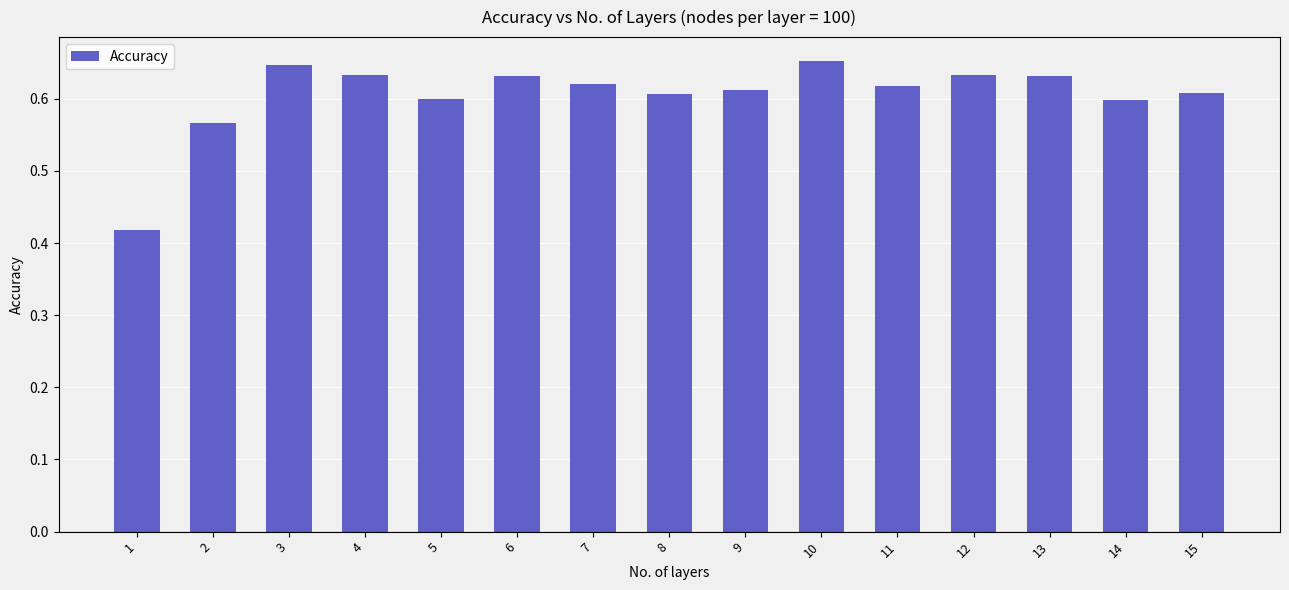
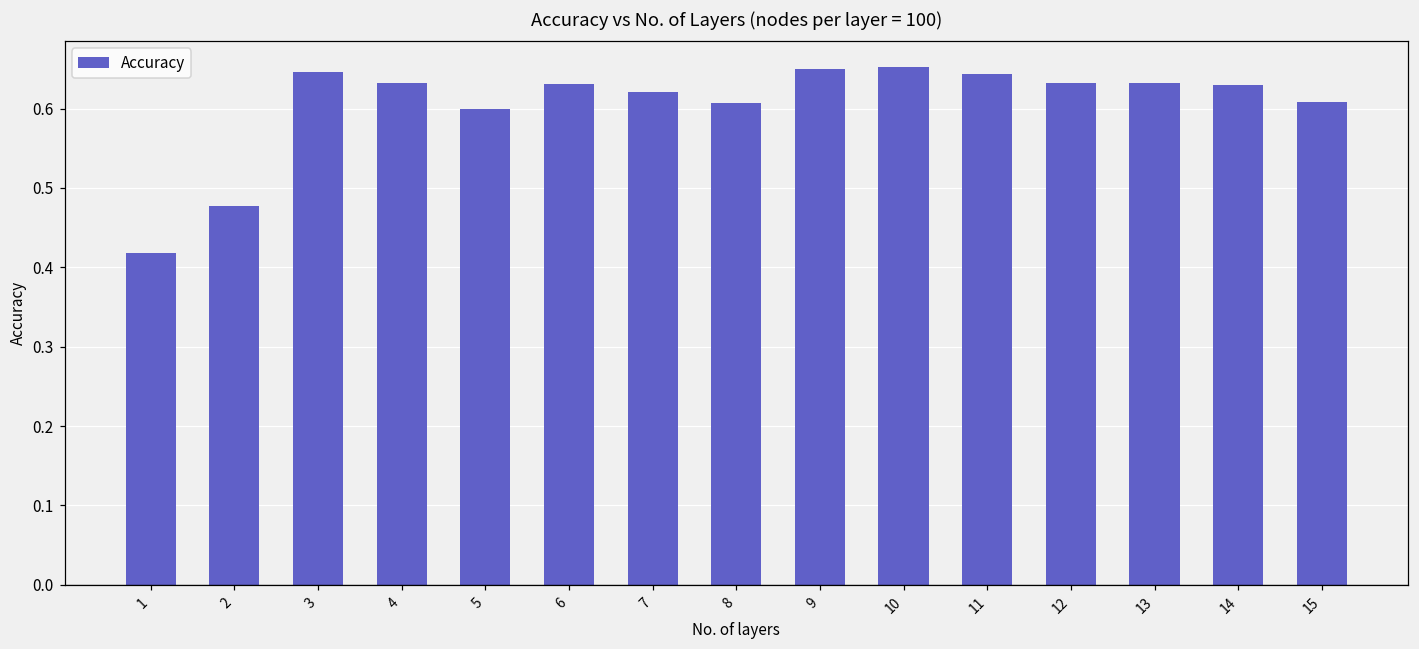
  {
    "1": 0.42,
-   "2": 0.57,
+   "2": 0.48,
    "3": 0.65,
    "4": 0.63,
    "5": 0.60,
    "6": 0.63,
    "7": 0.62,
    "8": 0.61,
-   "9": 0.61,
+   "9": 0.65,
    "10": 0.65,
-   "11": 0.62,
+   "11": 0.64,
    "12": 0.63,
    "13": 0.63,
-   "14": 0.60,
+   "14": 0.63,
    "15": 0.61
  }
